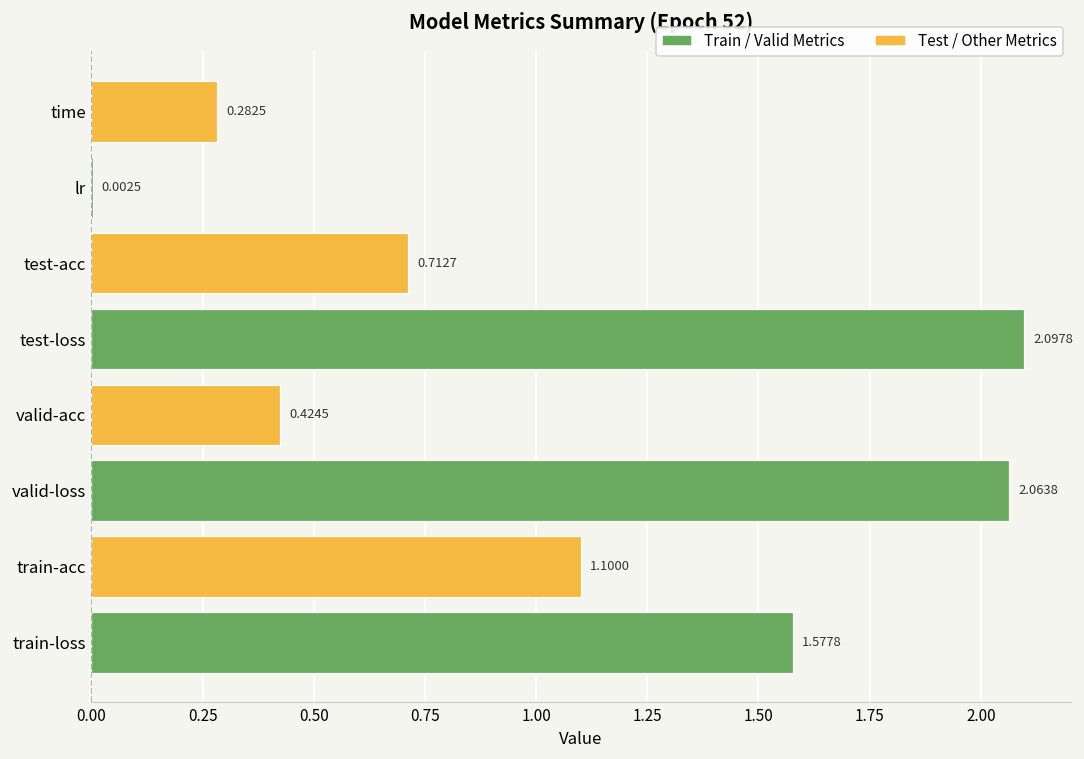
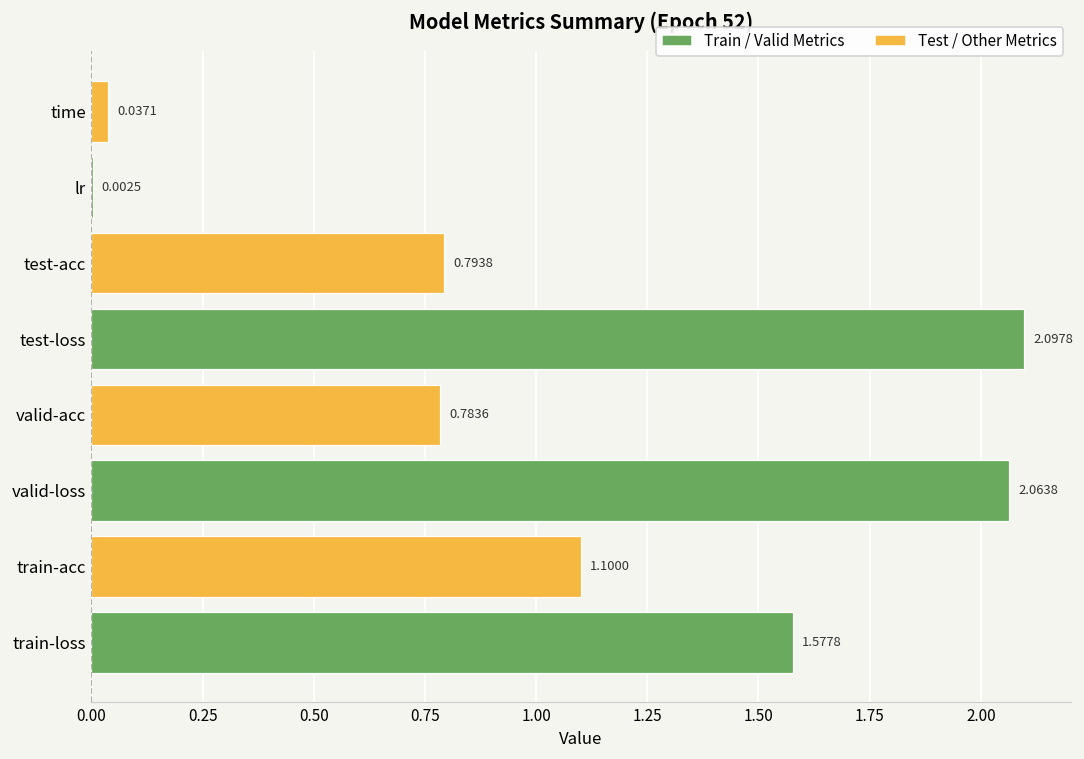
  {
-   "time": 0.2825,
+   "time": 0.0371,
    "lr": 0.0025,
-   "test-acc": 0.7127,
+   "test-acc": 0.7938,
    "test-loss": 2.0978,
-   "valid-acc": 0.4245,
+   "valid-acc": 0.7836,
    "valid-loss": 2.0638,
    "train-acc": 1.1000,
    "train-loss": 1.5778
  }
